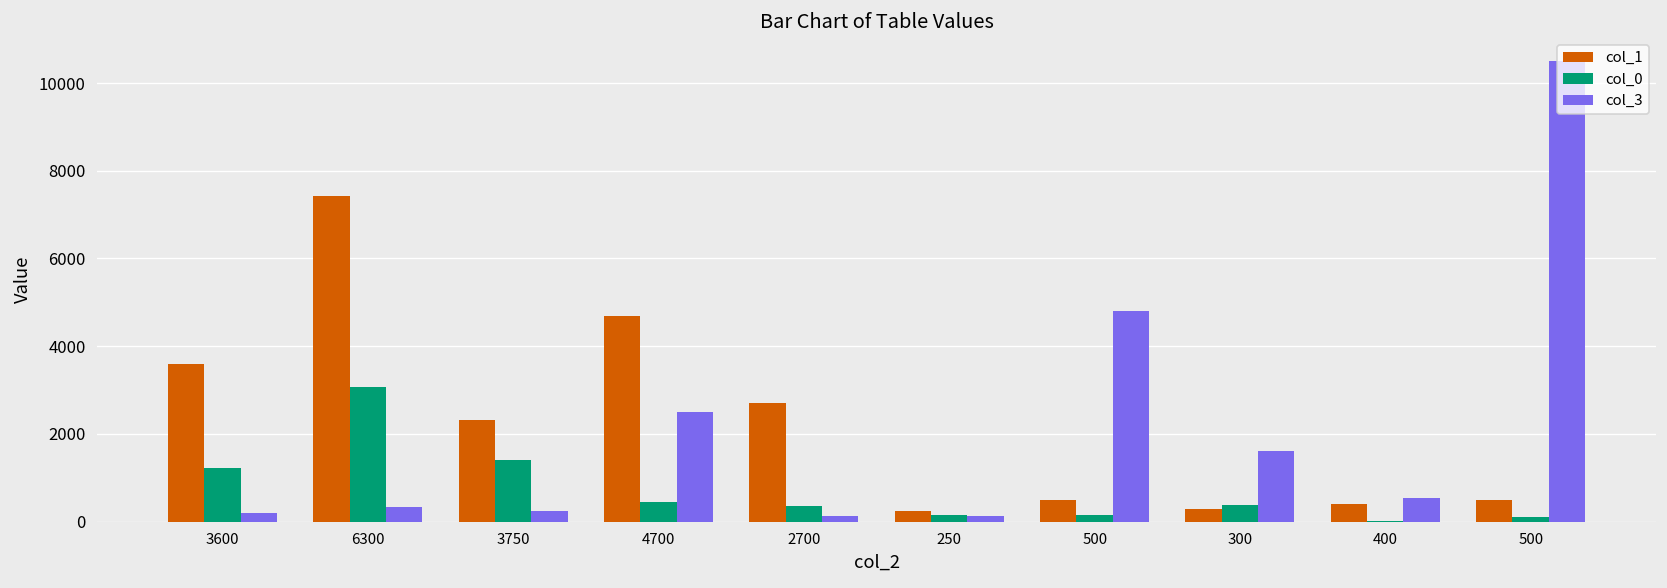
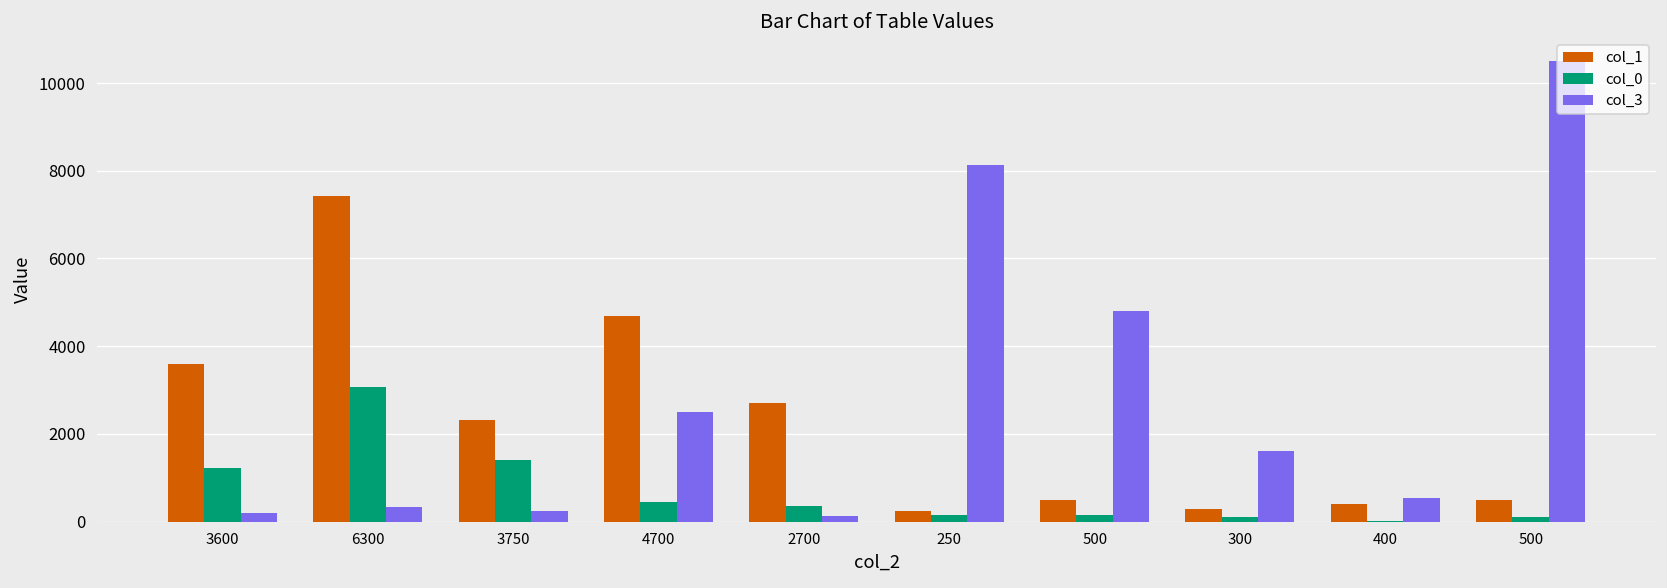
  {
    "col_1": {
      "3600": 3600,
      "6300": 7400,
      "3750": 2300,
      "4700": 4700,
      "2700": 2700,
      "250": 300,
      "300": 300,
      "400": 400
    },
    "col_0": {
      "3600": 1200,
      "6300": 3100,
      "3750": 1400,
      "4700": 400,
      "2700": 400,
      "250": 100,
-     "300": 400
+     "300": 100
    },
    "col_3": {
      "3600": 200,
      "6300": 300,
      "3750": 200,
      "4700": 2500,
      "2700": 100,
-     "250": 100,
+     "250": 8100,
      "300": 1600,
      "400": 600
    }
  }
